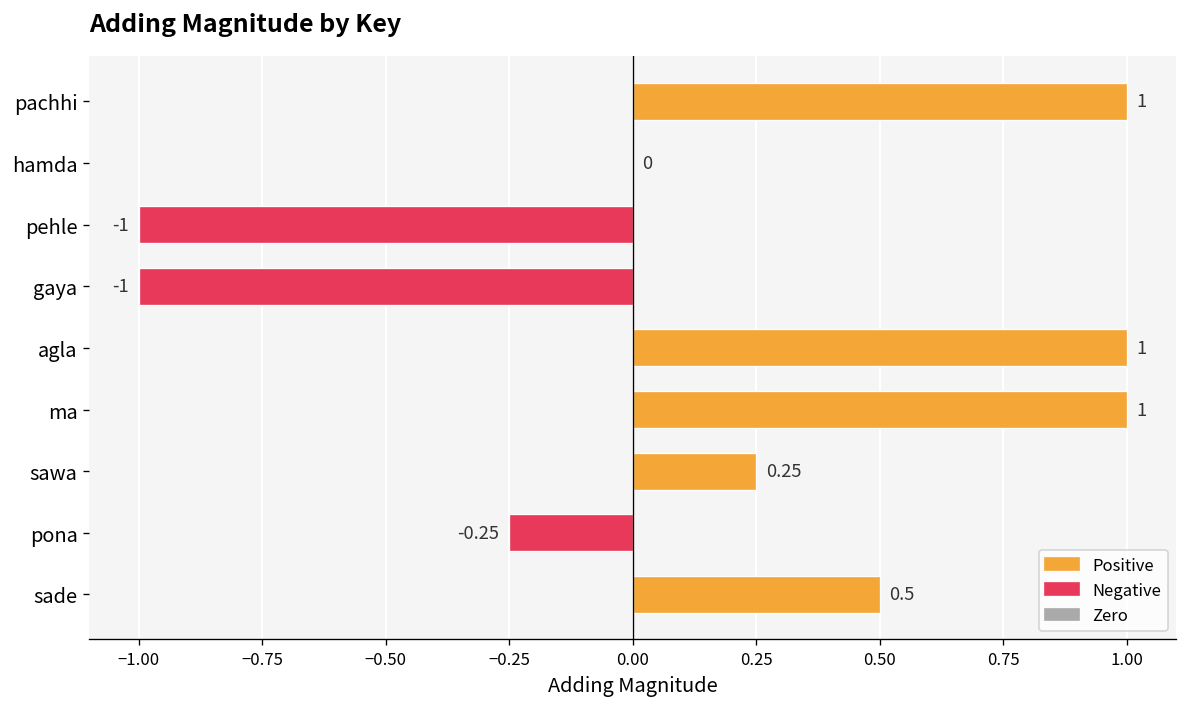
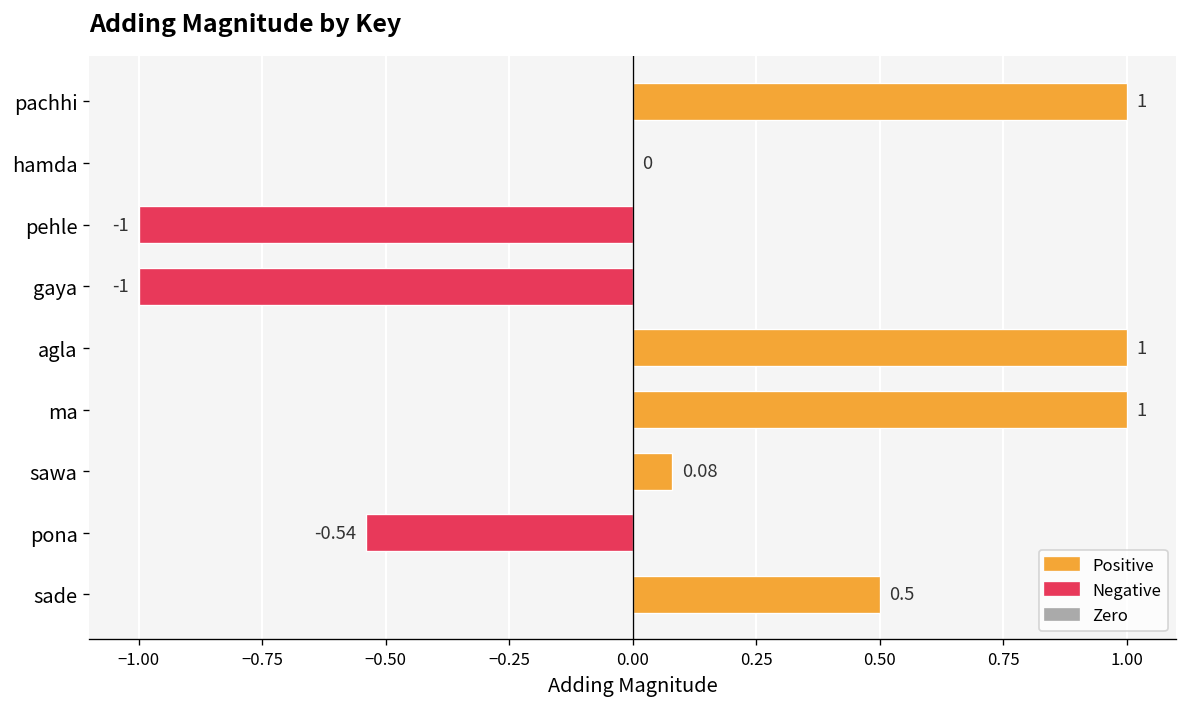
  {
    "pachhi": 1,
    "hamda": 0,
    "pehle": -1,
    "gaya": -1,
    "agla": 1,
    "ma": 1,
-   "sawa": 0.25,
-   "pona": -0.25,
+   "sawa": 0.08,
+   "pona": -0.54,
    "sade": 0.5
  }
